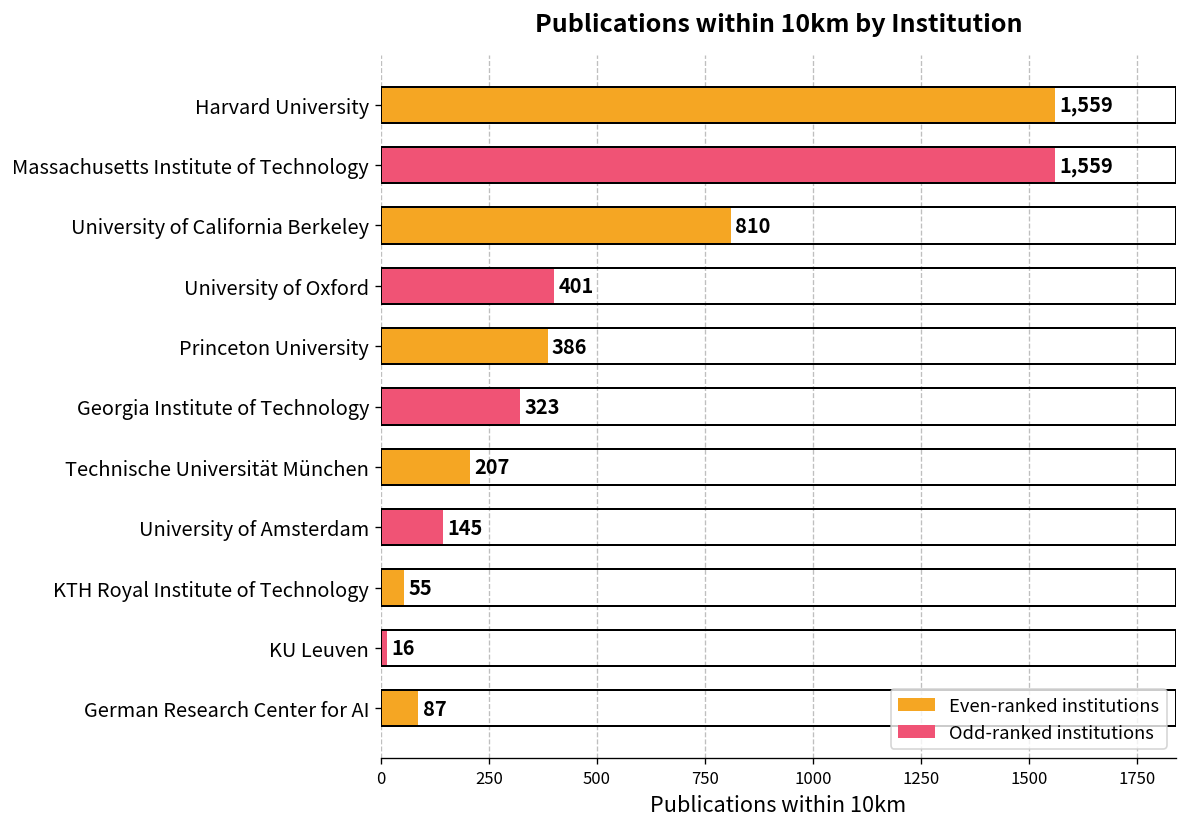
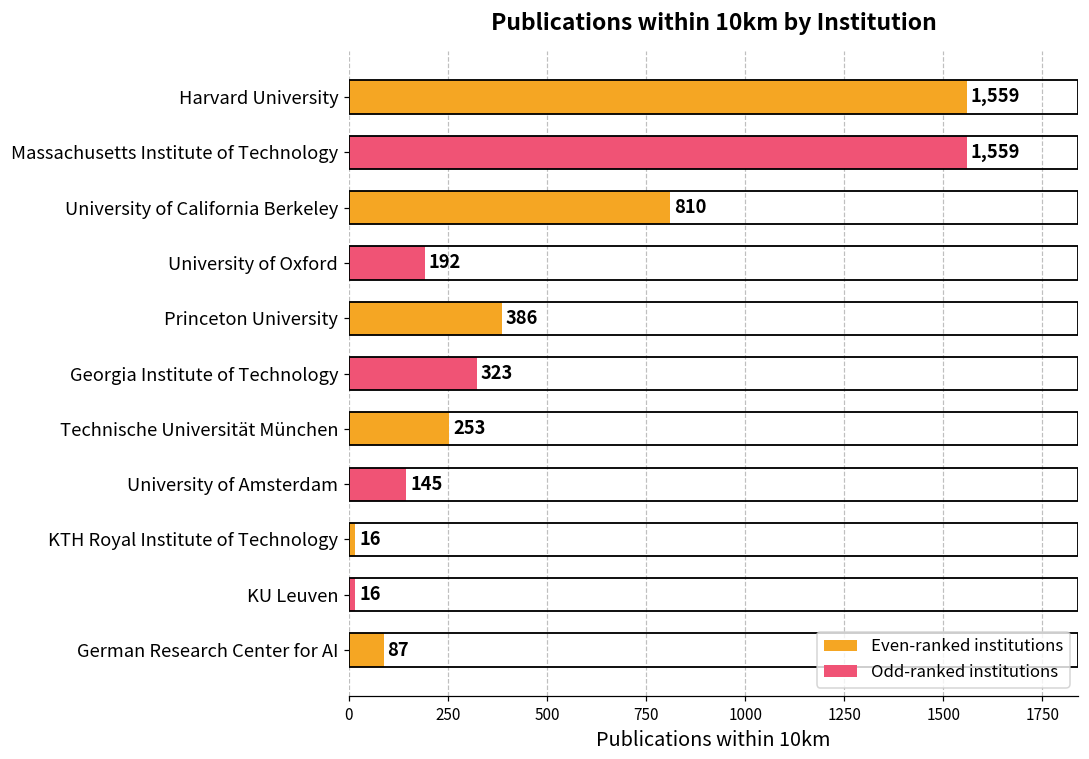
  {
    "Harvard University": "1,559",
    "Massachusetts Institute of Technology": "1,559",
    "University of California Berkeley": "810",
-   "University of Oxford": "401",
+   "University of Oxford": "192",
    "Princeton University": "386",
    "Georgia Institute of Technology": "323",
-   "Technische Universität München": "207",
+   "Technische Universität München": "253",
    "University of Amsterdam": "145",
-   "KTH Royal Institute of Technology": "55",
+   "KTH Royal Institute of Technology": "16",
    "KU Leuven": "16",
    "German Research Center for AI": "87"
  }
